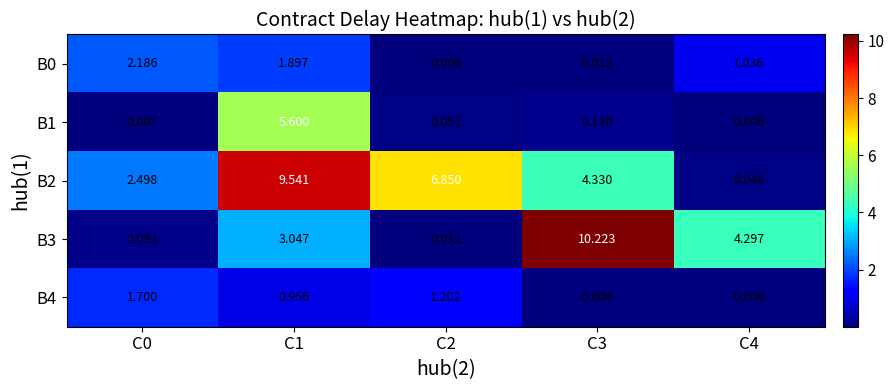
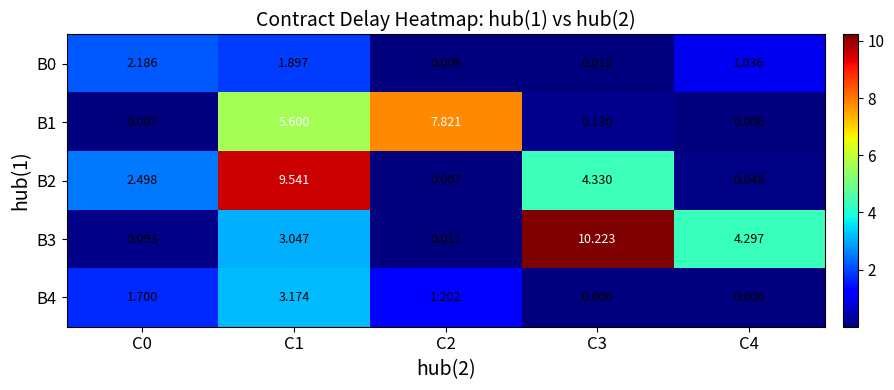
  {
    "B0": {
      "C0": 2.186,
      "C1": 1.897,
      "C2": 0.006,
      "C3": 0.012,
      "C4": 1.036
    },
    "B1": {
      "C0": 0.007,
      "C1": 5.600,
-     "C2": 0.051,
+     "C2": 7.821,
      "C3": 0.130,
      "C4": 0.006
    },
    "B2": {
      "C0": 2.498,
      "C1": 9.541,
-     "C2": 6.850,
+     "C2": 0.007,
      "C3": 4.330,
      "C4": 0.048
    },
    "B3": {
      "C0": 0.093,
      "C1": 3.047,
      "C2": 0.011,
      "C3": 10.223,
      "C4": 4.297
    },
    "B4": {
      "C0": 1.700,
-     "C1": 0.956,
+     "C1": 3.174,
      "C2": 1.202,
      "C3": 0.006,
      "C4": 0.006
    }
  }
